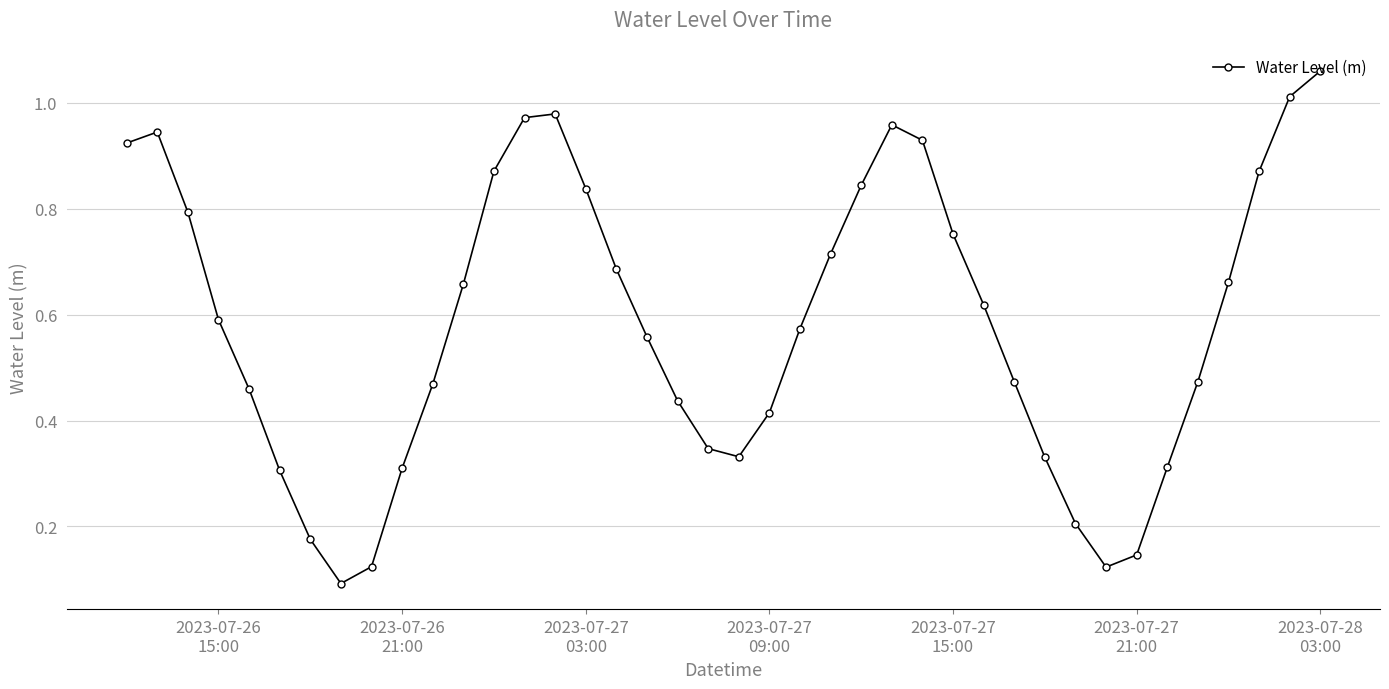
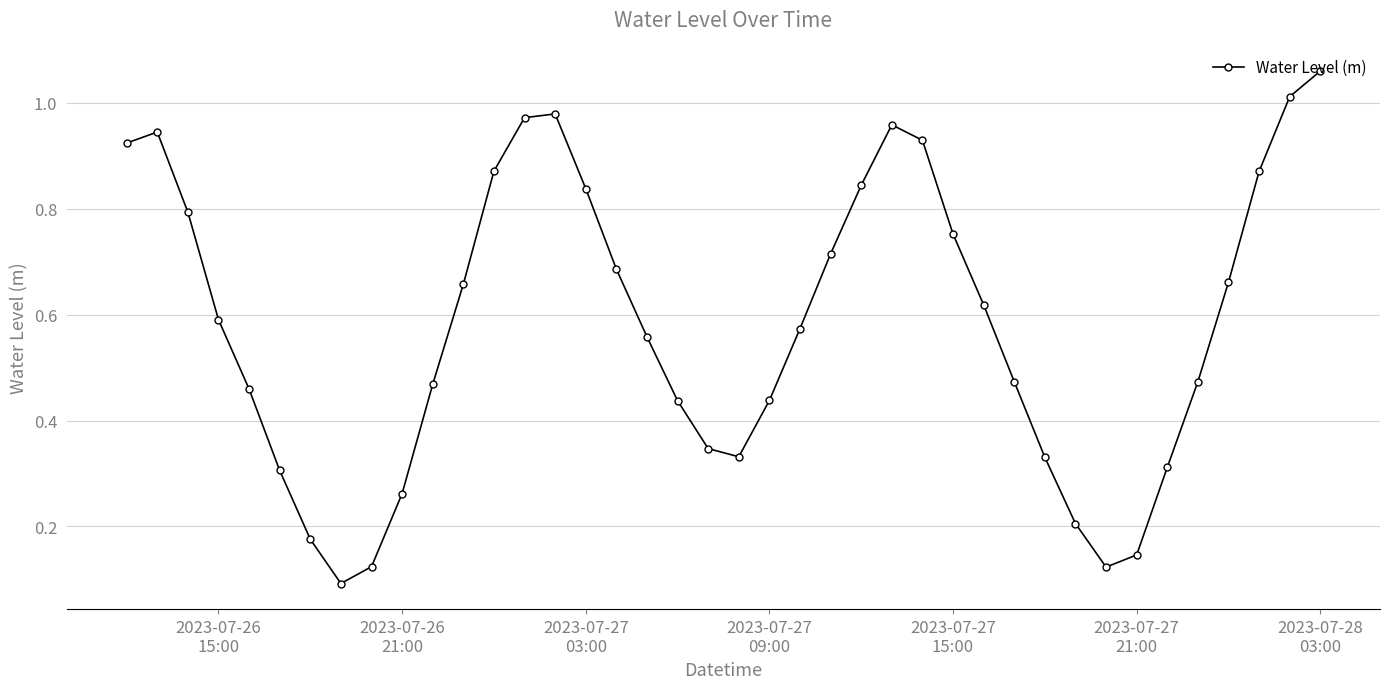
  {
    "2023-07-26 15:00": 0.59,
-   "2023-07-26 21:00": 0.31,
+   "2023-07-26 21:00": 0.26,
    "2023-07-27 03:00": 0.84,
-   "2023-07-27 09:00": 0.41,
+   "2023-07-27 09:00": 0.44,
    "2023-07-27 15:00": 0.75,
    "2023-07-27 21:00": 0.15,
    "2023-07-28 03:00": 1.06
  }
